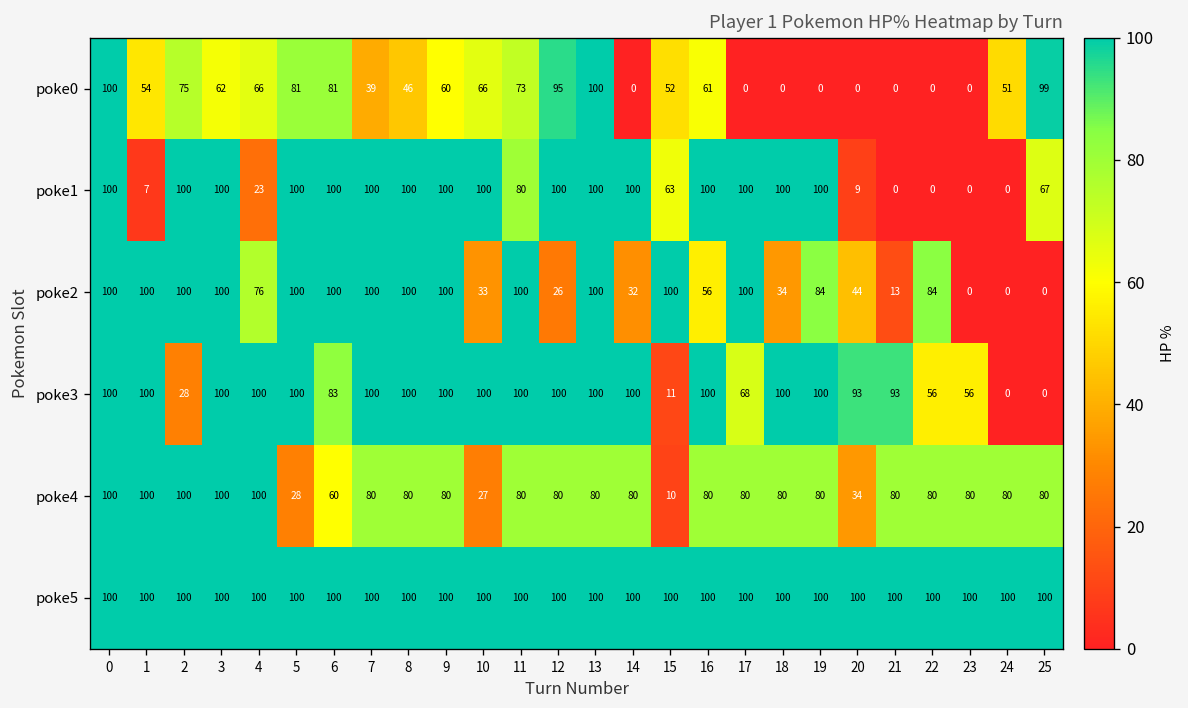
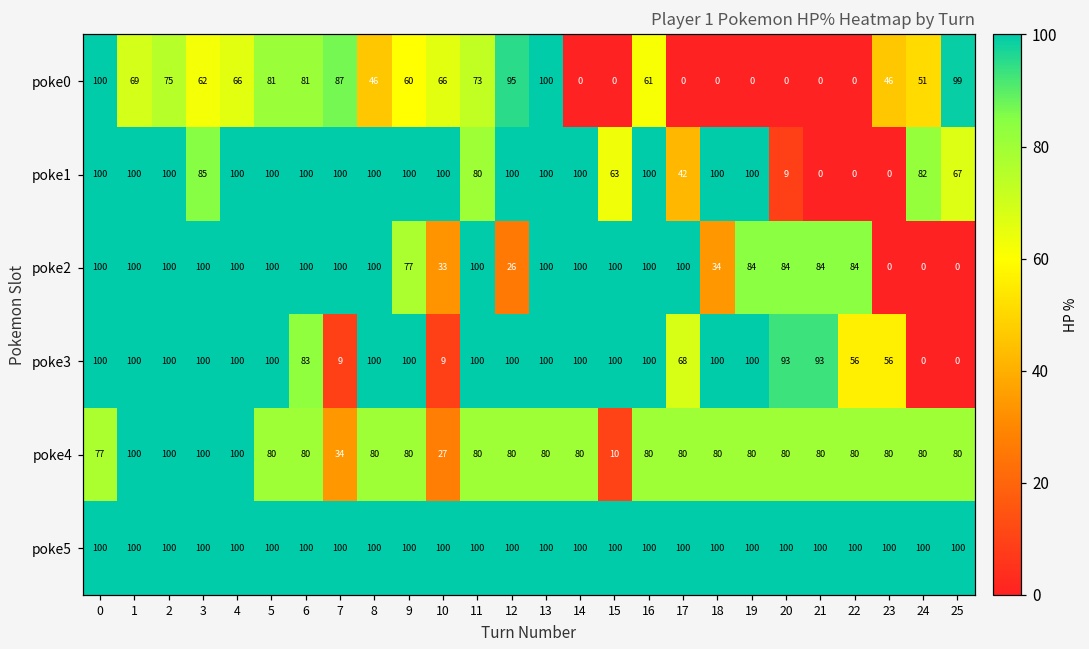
  {
    "poke0": {
      "0": 100,
-     "1": 54,
+     "1": 69,
      "2": 75,
      "3": 62,
      "4": 66,
      "5": 81,
      "6": 81,
-     "7": 39,
+     "7": 87,
      "8": 46,
      "9": 60,
      "10": 66,
      "11": 73,
      "12": 95,
      "13": 100,
      "14": 0,
-     "15": 52,
+     "15": 0,
      "16": 61,
      "17": 0,
      "18": 0,
      "19": 0,
      "20": 0,
      "21": 0,
      "22": 0,
-     "23": 0,
+     "23": 46,
      "24": 51,
      "25": 99
    },
    "poke1": {
      "0": 100,
-     "1": 7,
+     "1": 100,
      "2": 100,
-     "3": 100,
-     "4": 23,
+     "3": 85,
+     "4": 100,
      "5": 100,
      "6": 100,
      "7": 100,
      "8": 100,
      "9": 100,
      "10": 100,
      "11": 80,
      "12": 100,
      "13": 100,
      "14": 100,
      "15": 63,
      "16": 100,
-     "17": 100,
+     "17": 42,
      "18": 100,
      "19": 100,
      "20": 9,
      "21": 0,
      "22": 0,
      "23": 0,
-     "24": 0,
+     "24": 82,
      "25": 67
    },
    "poke2": {
      "0": 100,
      "1": 100,
      "2": 100,
      "3": 100,
-     "4": 76,
+     "4": 100,
      "5": 100,
      "6": 100,
      "7": 100,
      "8": 100,
-     "9": 100,
+     "9": 77,
      "10": 33,
      "11": 100,
      "12": 26,
      "13": 100,
-     "14": 32,
+     "14": 100,
      "15": 100,
-     "16": 56,
+     "16": 100,
      "17": 100,
      "18": 34,
      "19": 84,
-     "20": 44,
-     "21": 13,
+     "20": 84,
+     "21": 84,
      "22": 84,
      "23": 0,
      "24": 0,
      "25": 0
    },
    "poke3": {
      "0": 100,
      "1": 100,
-     "2": 28,
+     "2": 100,
      "3": 100,
      "4": 100,
      "5": 100,
      "6": 83,
-     "7": 100,
+     "7": 9,
      "8": 100,
      "9": 100,
-     "10": 100,
+     "10": 9,
      "11": 100,
      "12": 100,
      "13": 100,
      "14": 100,
-     "15": 11,
+     "15": 100,
      "16": 100,
      "17": 68,
      "18": 100,
      "19": 100,
      "20": 93,
      "21": 93,
      "22": 56,
      "23": 56,
      "24": 0,
      "25": 0
    },
    "poke4": {
-     "0": 100,
+     "0": 77,
      "1": 100,
      "2": 100,
      "3": 100,
      "4": 100,
-     "5": 28,
-     "6": 60,
-     "7": 80,
+     "5": 80,
+     "6": 80,
+     "7": 34,
      "8": 80,
      "9": 80,
      "10": 27,
      "11": 80,
      "12": 80,
      "13": 80,
      "14": 80,
      "15": 10,
      "16": 80,
      "17": 80,
      "18": 80,
      "19": 80,
-     "20": 34,
+     "20": 80,
      "21": 80,
      "22": 80,
      "23": 80,
      "24": 80,
      "25": 80
    },
    "poke5": {
      "0": 100,
      "1": 100,
      "2": 100,
      "3": 100,
      "4": 100,
      "5": 100,
      "6": 100,
      "7": 100,
      "8": 100,
      "9": 100,
      "10": 100,
      "11": 100,
      "12": 100,
      "13": 100,
      "14": 100,
      "15": 100,
      "16": 100,
      "17": 100,
      "18": 100,
      "19": 100,
      "20": 100,
      "21": 100,
      "22": 100,
      "23": 100,
      "24": 100,
      "25": 100
    }
  }
